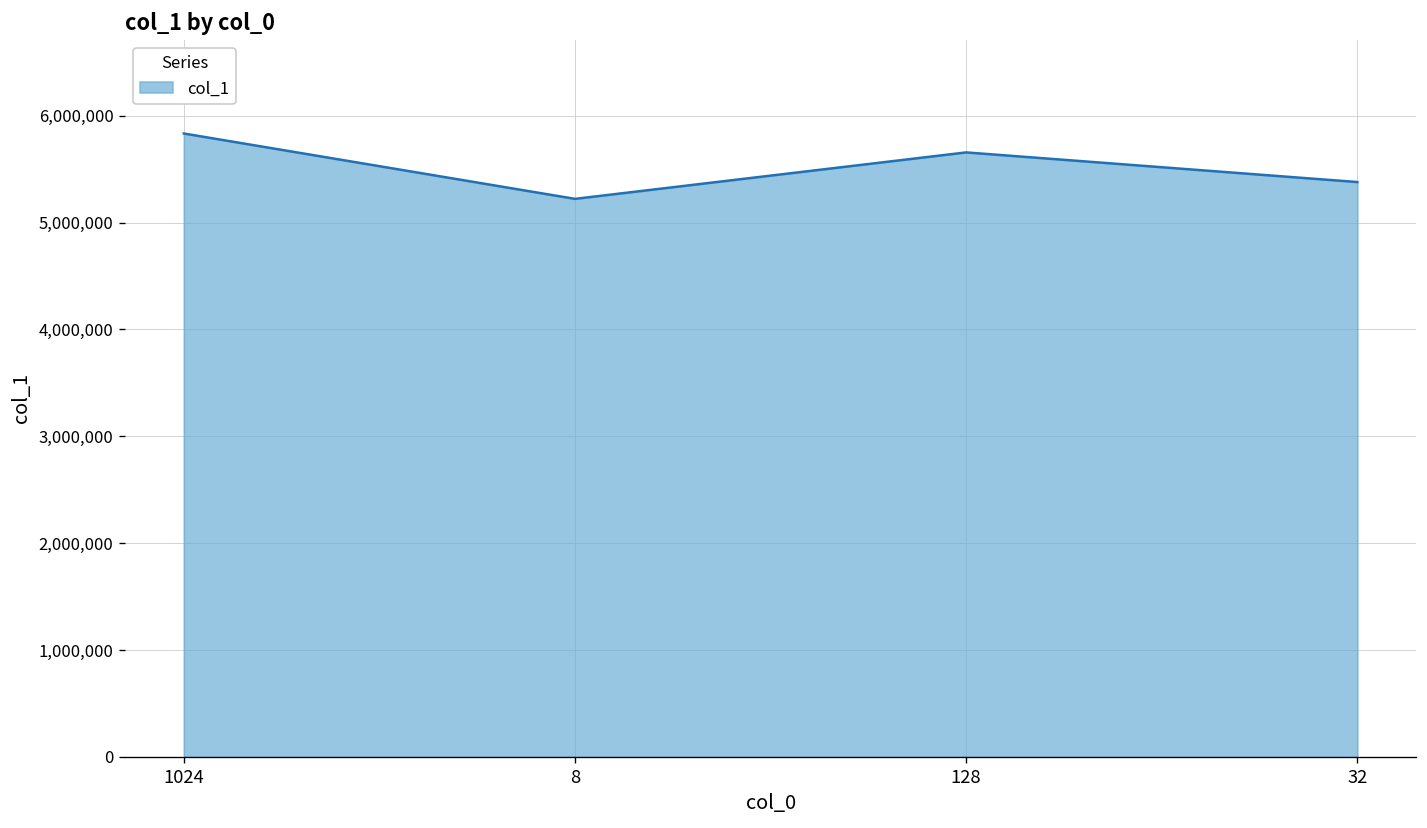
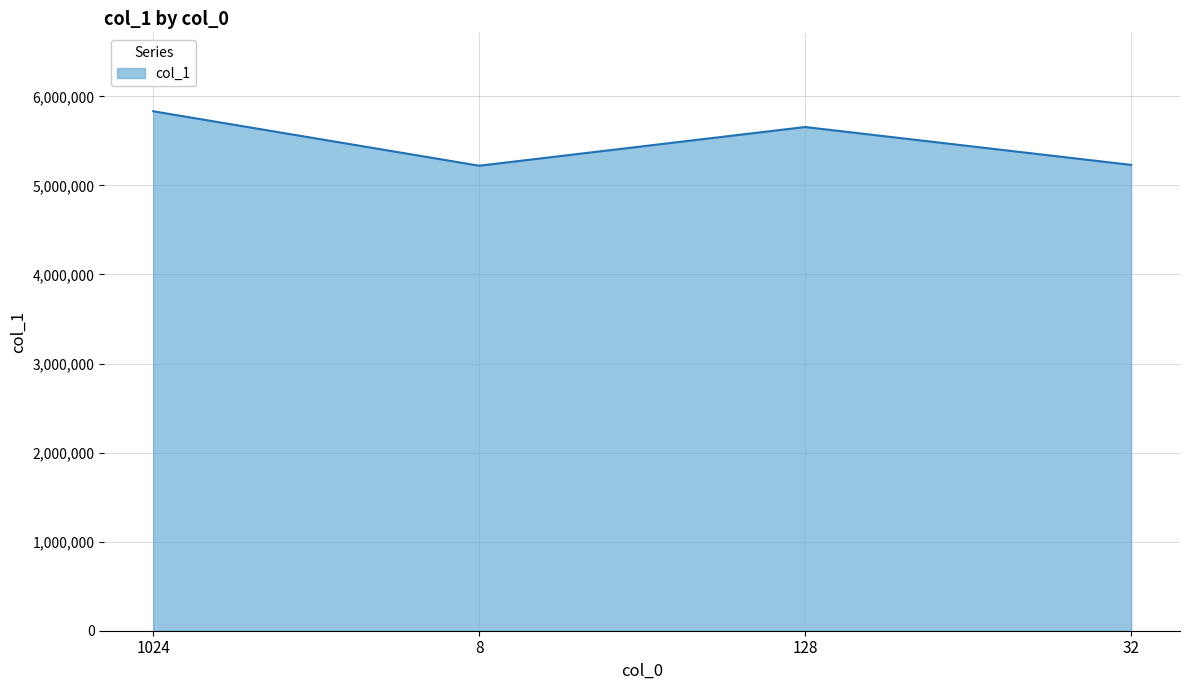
  {
    "1024": "5,800,000",
    "8": "5,200,000",
    "128": "5,700,000",
-   "32": "5,400,000"
+   "32": "5,200,000"
  }
